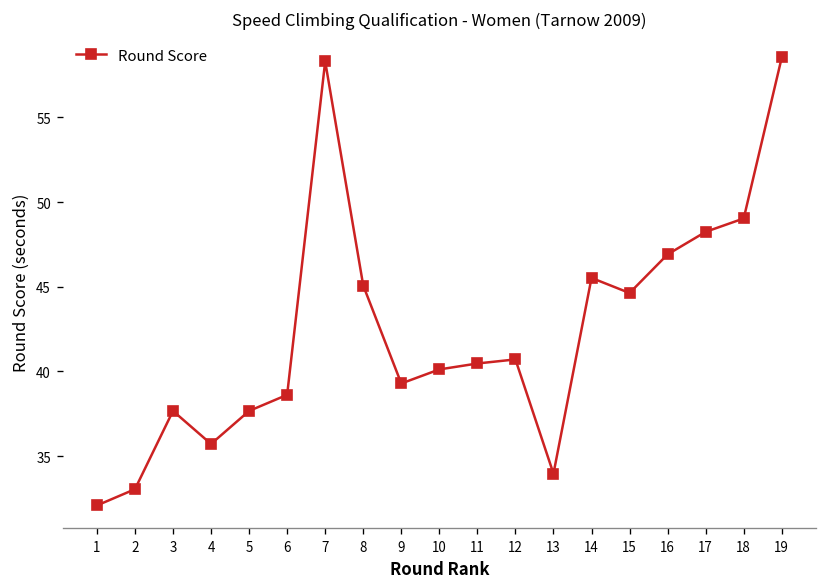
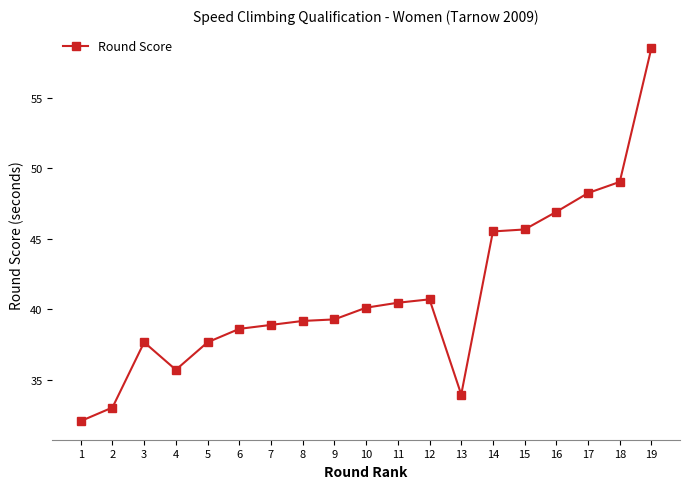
  {
    "1": 32.1,
    "2": 33.1,
    "3": 37.7,
    "4": 35.7,
    "5": 37.7,
    "6": 38.6,
-   "7": 58.3,
-   "8": 45.1,
+   "7": 38.9,
+   "8": 39.2,
    "9": 39.3,
    "10": 40.1,
    "11": 40.5,
    "12": 40.7,
    "13": 34.0,
    "14": 45.5,
-   "15": 44.6,
+   "15": 45.7,
    "16": 46.9,
    "17": 48.2,
    "18": 49.0,
    "19": 58.5
  }
